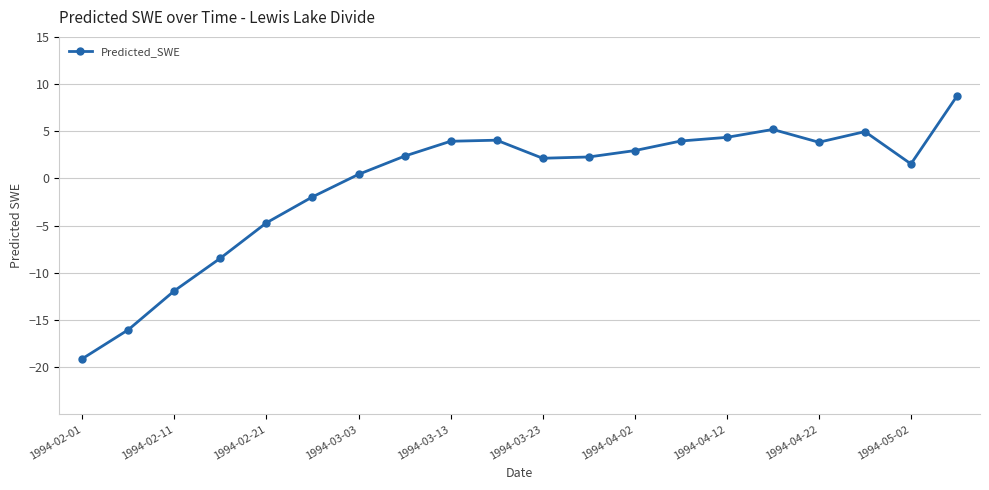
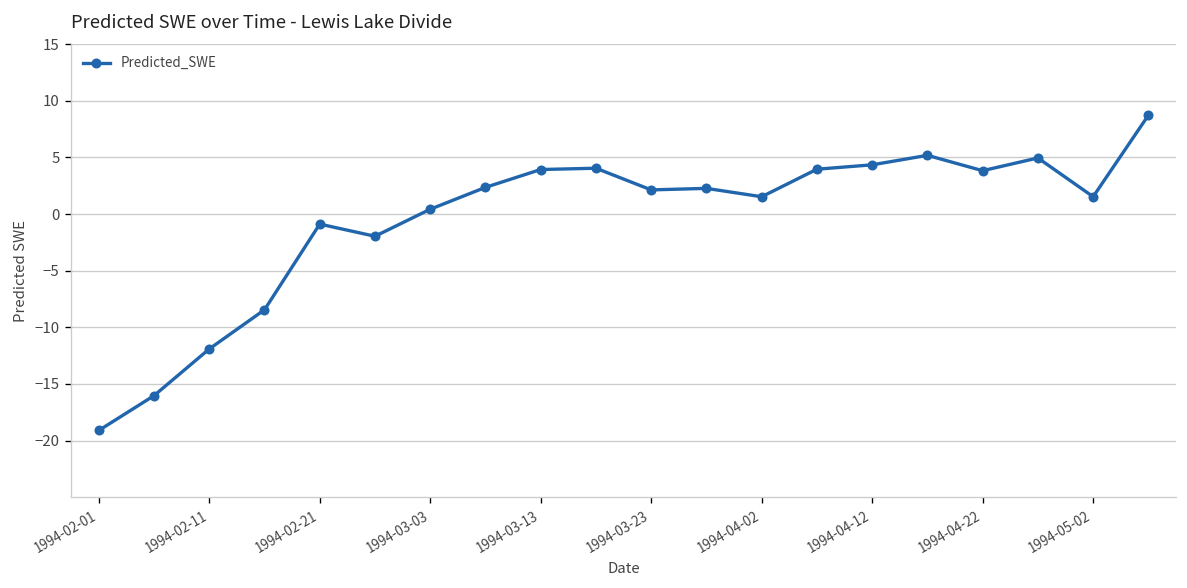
  {
    "1994-02-01": -19,
    "1994-02-11": -12,
-   "1994-02-21": -5,
+   "1994-02-21": -1,
    "1994-03-03": 0,
    "1994-03-13": 4,
    "1994-03-23": 2,
-   "1994-04-02": 3,
+   "1994-04-02": 2,
    "1994-04-12": 4,
    "1994-04-22": 4,
    "1994-05-02": 2
  }
